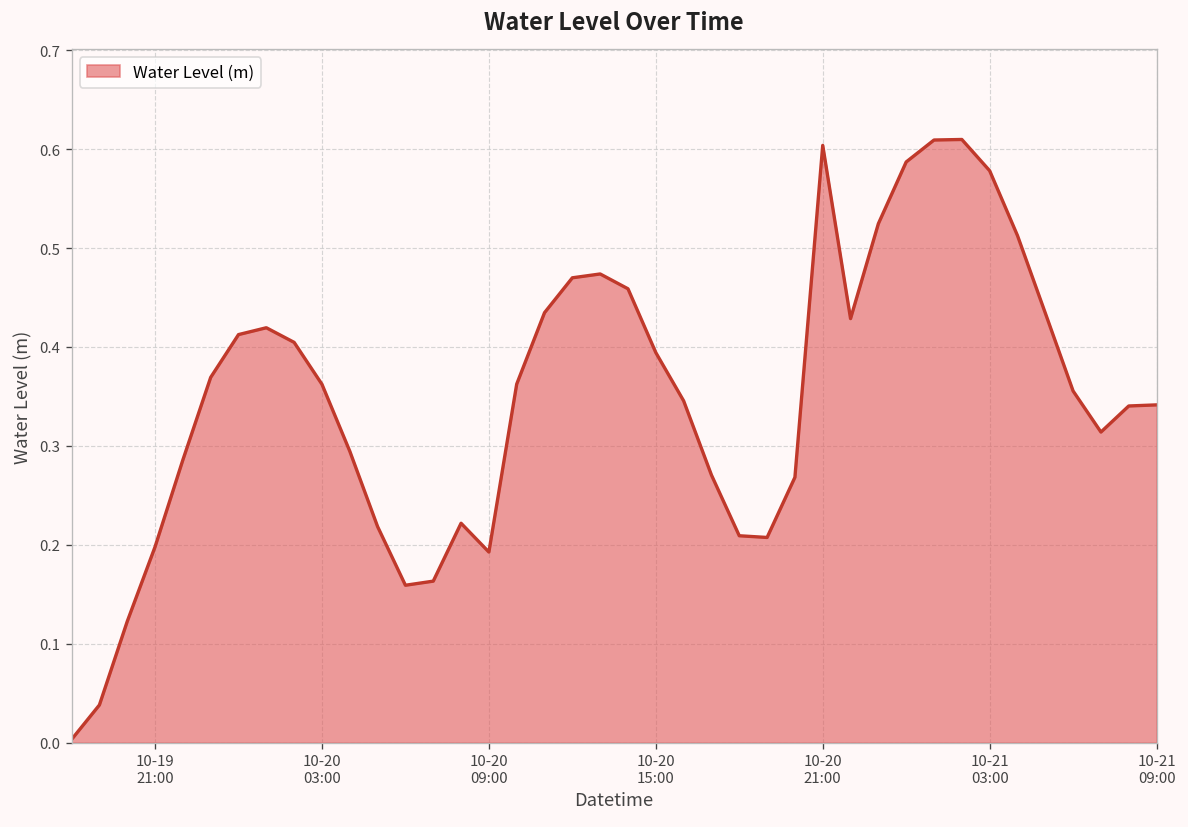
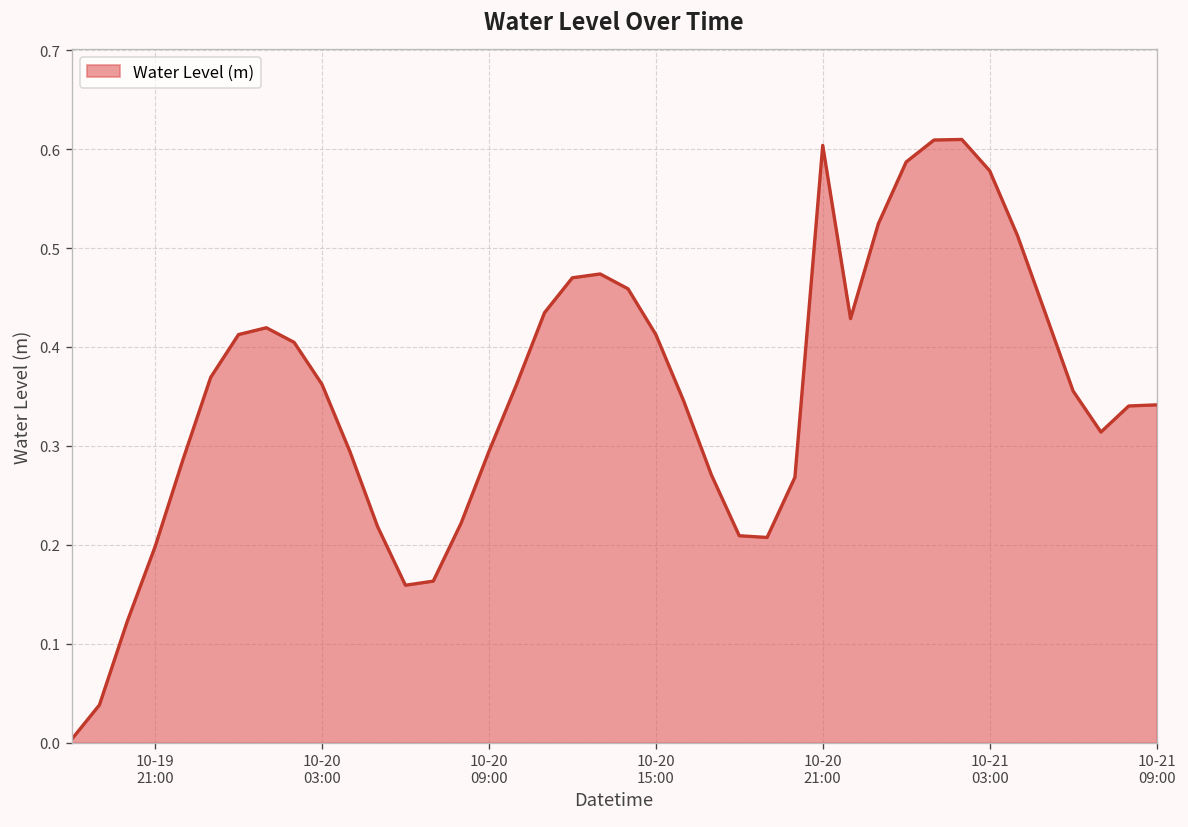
  {
    "10-19 21:00": 0.20,
    "10-20 03:00": 0.36,
-   "10-20 09:00": 0.19,
-   "10-20 15:00": 0.39,
+   "10-20 09:00": 0.29,
+   "10-20 15:00": 0.41,
    "10-20 21:00": 0.60,
    "10-21 03:00": 0.58,
    "10-21 09:00": 0.34
  }
